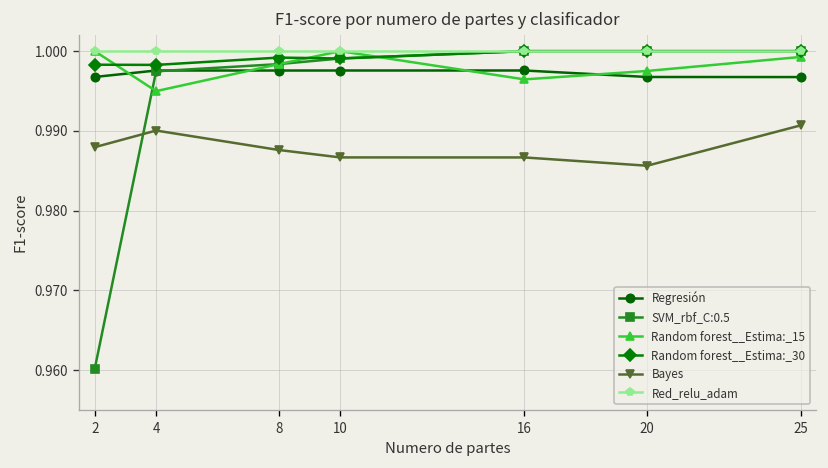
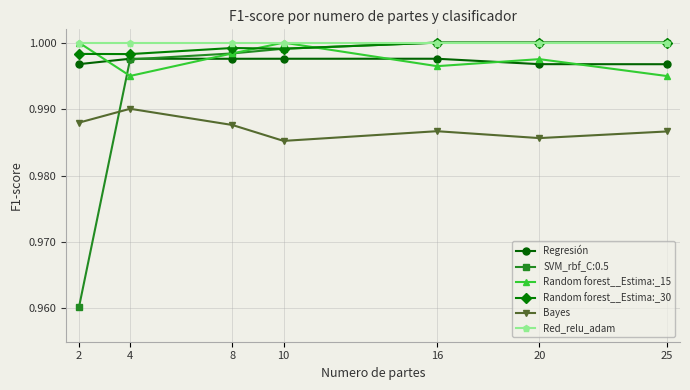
  {
    "Random forest__Estima:_15": {
      "4": 0.995,
      "16": 0.996,
      "20": 0.998,
-     "25": 0.999
+     "25": 0.995
    },
    "Bayes": {
      "2": 0.988,
      "4": 0.990,
      "8": 0.988,
-     "10": 0.987,
+     "10": 0.985,
      "16": 0.987,
      "20": 0.986,
-     "25": 0.991
+     "25": 0.987
    },
    "Red_relu_adam": {
      "4": 1.000,
      "8": 1.000
    }
  }
